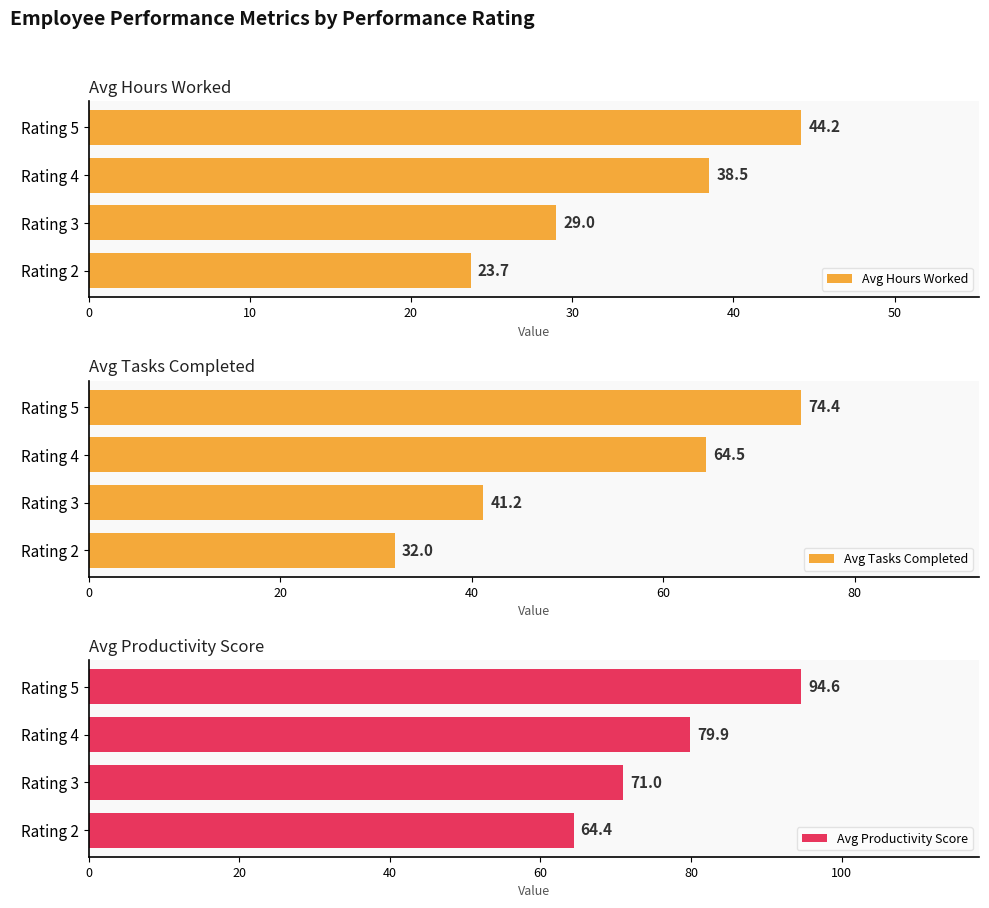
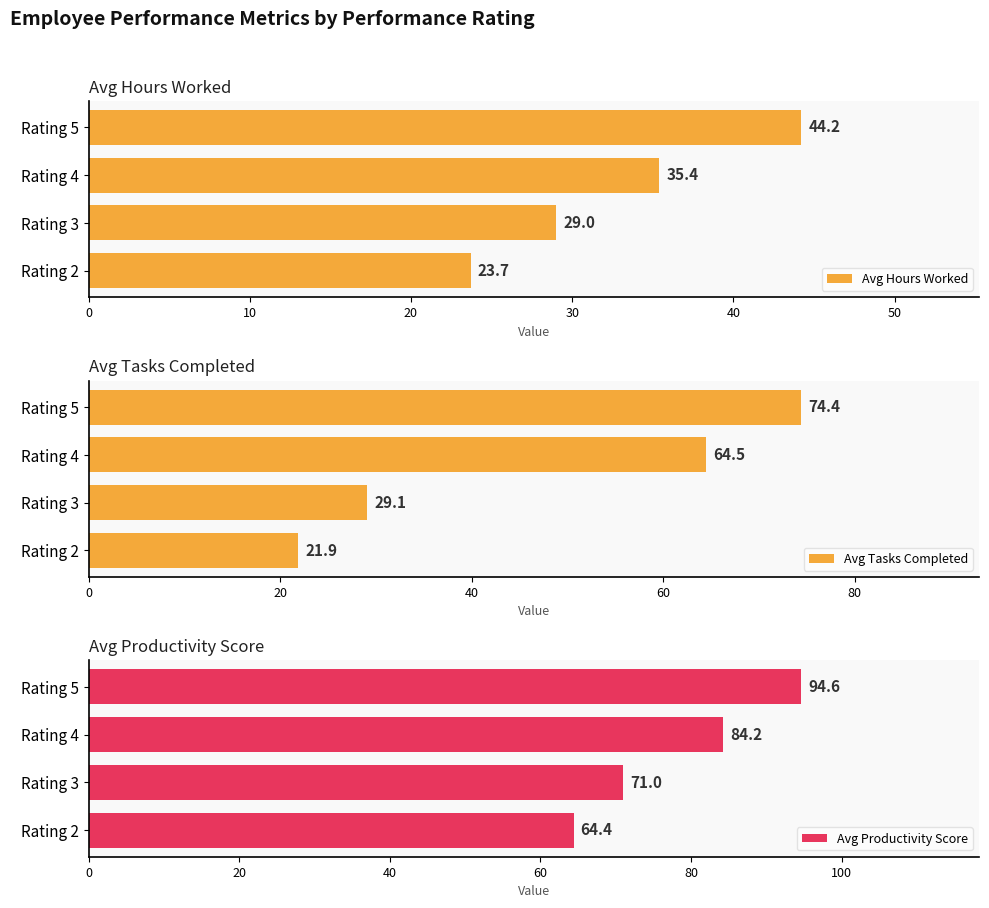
  {
    "Avg Hours Worked": {
      "Rating 5": 44.2,
-     "Rating 4": 38.5,
+     "Rating 4": 35.4,
      "Rating 3": 29.0,
      "Rating 2": 23.7
    },
    "Avg Tasks Completed": {
      "Rating 5": 74.4,
      "Rating 4": 64.5,
-     "Rating 3": 41.2,
-     "Rating 2": 32.0
+     "Rating 3": 29.1,
+     "Rating 2": 21.9
    },
    "Avg Productivity Score": {
      "Rating 5": 94.6,
-     "Rating 4": 79.9,
+     "Rating 4": 84.2,
      "Rating 3": 71.0,
      "Rating 2": 64.4
    }
  }
